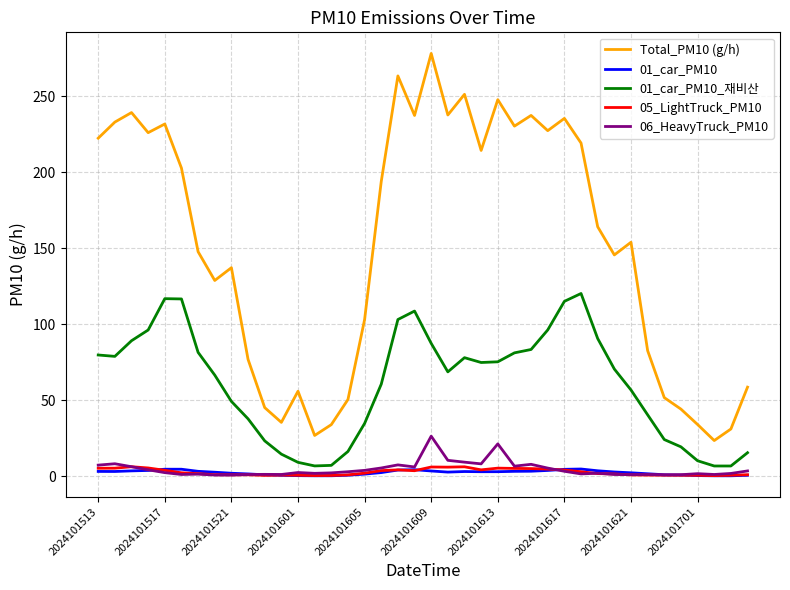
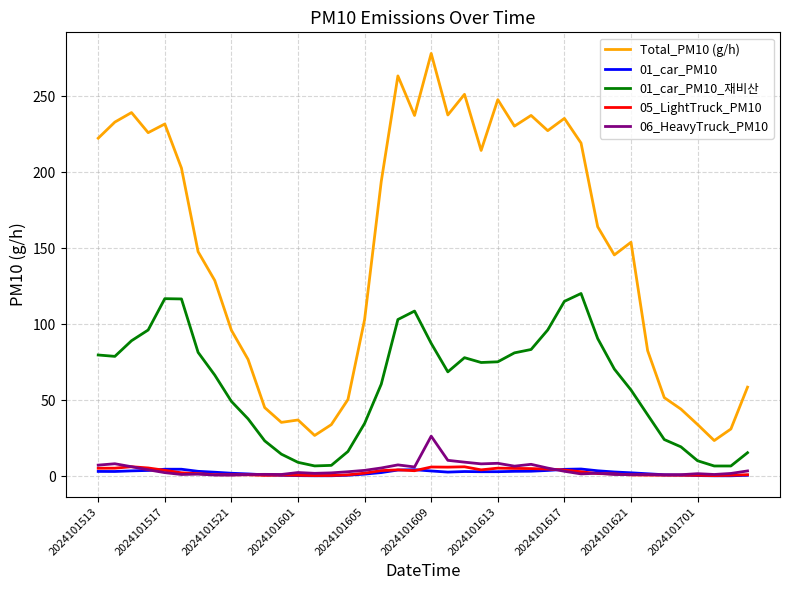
  {
    "Total_PM10 (g/h)": {
      "2024101513": 222,
      "2024101517": 232,
-     "2024101521": 137,
-     "2024101601": 56,
+     "2024101521": 96,
+     "2024101601": 37,
      "2024101605": 103,
      "2024101609": 278,
      "2024101613": 248,
      "2024101617": 235,
      "2024101621": 154,
      "2024101701": 34
    },
    "01_car_PM10": {
      "2024101513": 3,
      "2024101609": 3,
      "2024101613": 3
    },
    "01_car_PM10_재비산": {
      "2024101513": 80,
      "2024101517": 117,
      "2024101521": 49,
      "2024101601": 9,
      "2024101605": 35,
      "2024101609": 87,
      "2024101613": 75,
      "2024101617": 115,
      "2024101621": 57,
      "2024101701": 10
    },
    "05_LightTruck_PM10": {
      "2024101513": 5,
      "2024101609": 6,
      "2024101613": 5
    },
    "06_HeavyTruck_PM10": {
      "2024101513": 7,
      "2024101601": 2,
      "2024101605": 4,
      "2024101609": 26,
-     "2024101613": 21
+     "2024101613": 8
    }
  }
